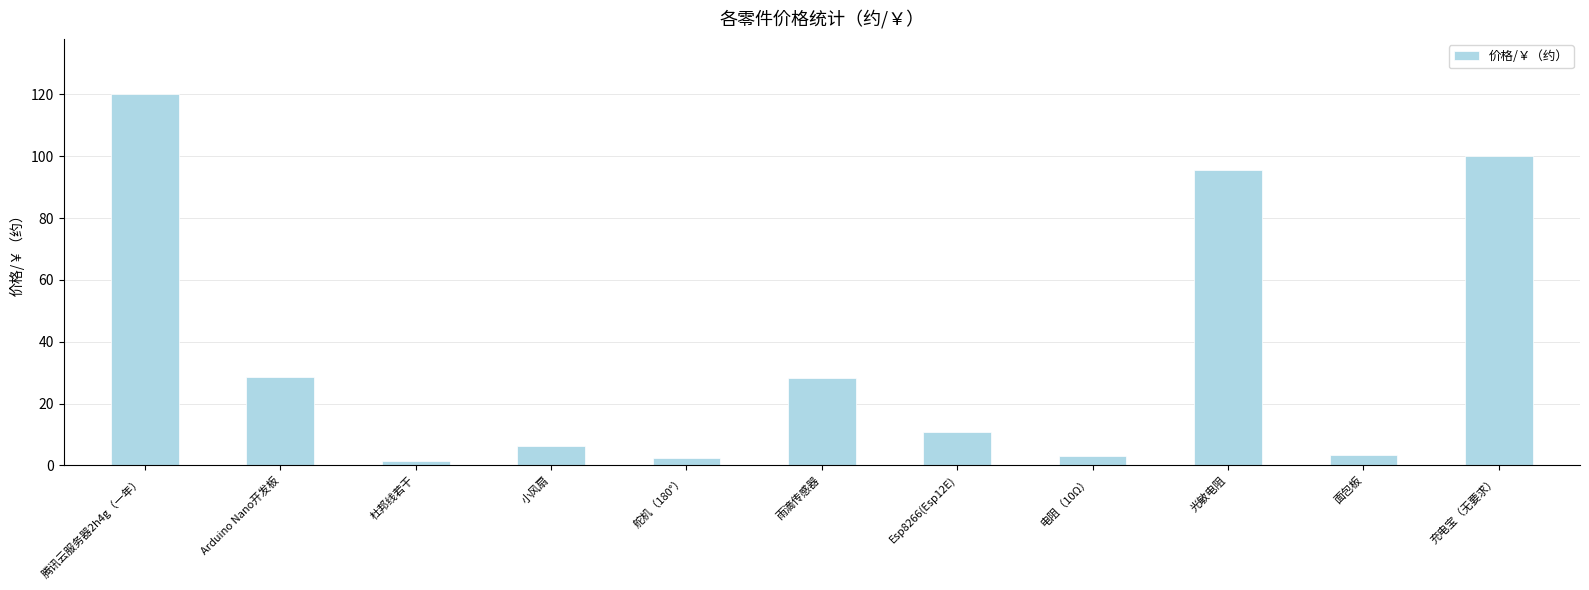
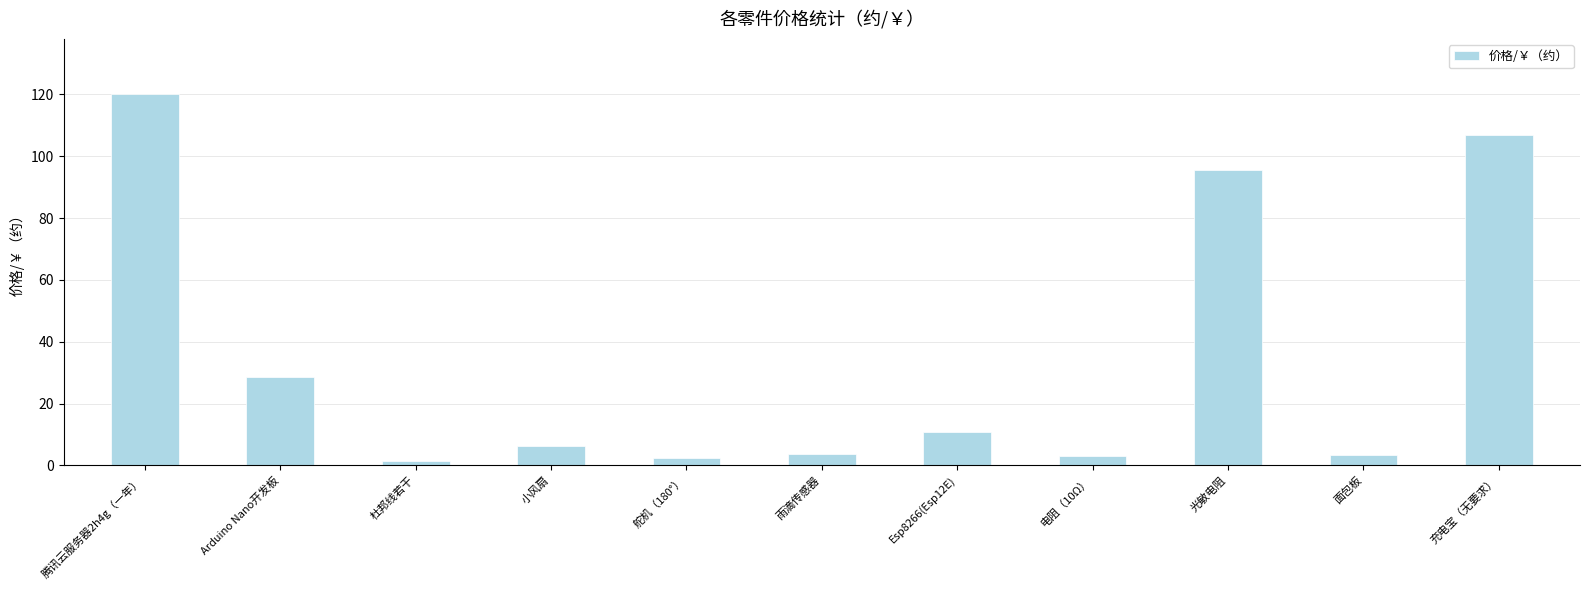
  {
    "腾讯云服务器2h4g（一年）": 120,
    "Arduino Nano开发板": 28,
    "杜邦线若干": 2,
    "小风扇": 6,
    "舵机（180°）": 3,
-   "雨滴传感器": 28,
+   "雨滴传感器": 4,
    "Esp8266(Esp12E)": 11,
    "电阻（10Ω）": 3,
    "光敏电阻": 96,
    "面包板": 3,
-   "充电宝（无要求）": 100
+   "充电宝（无要求）": 107
  }
